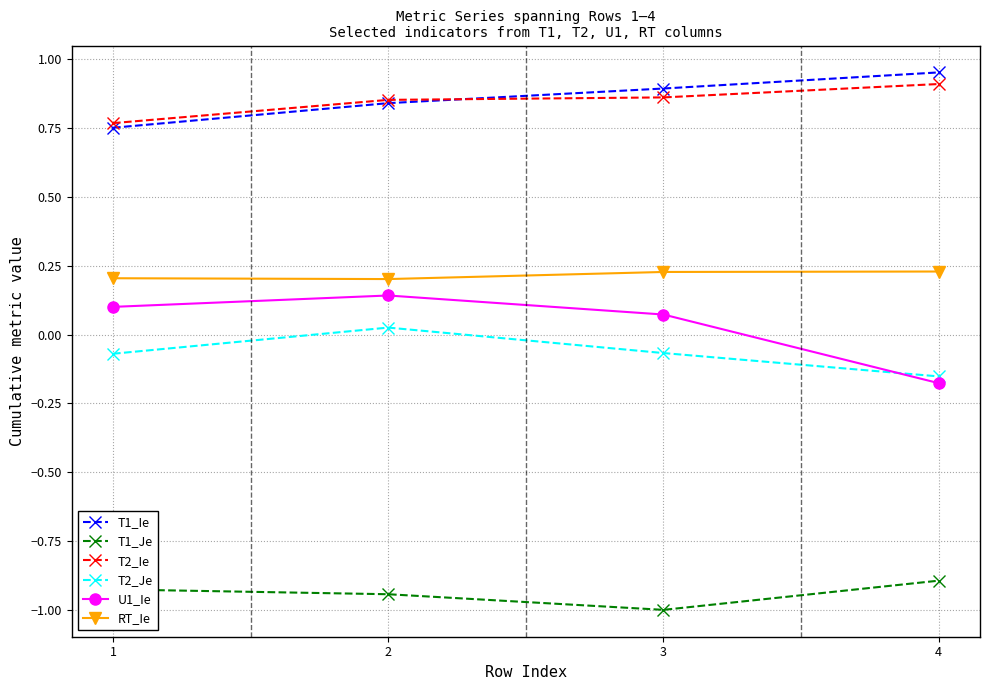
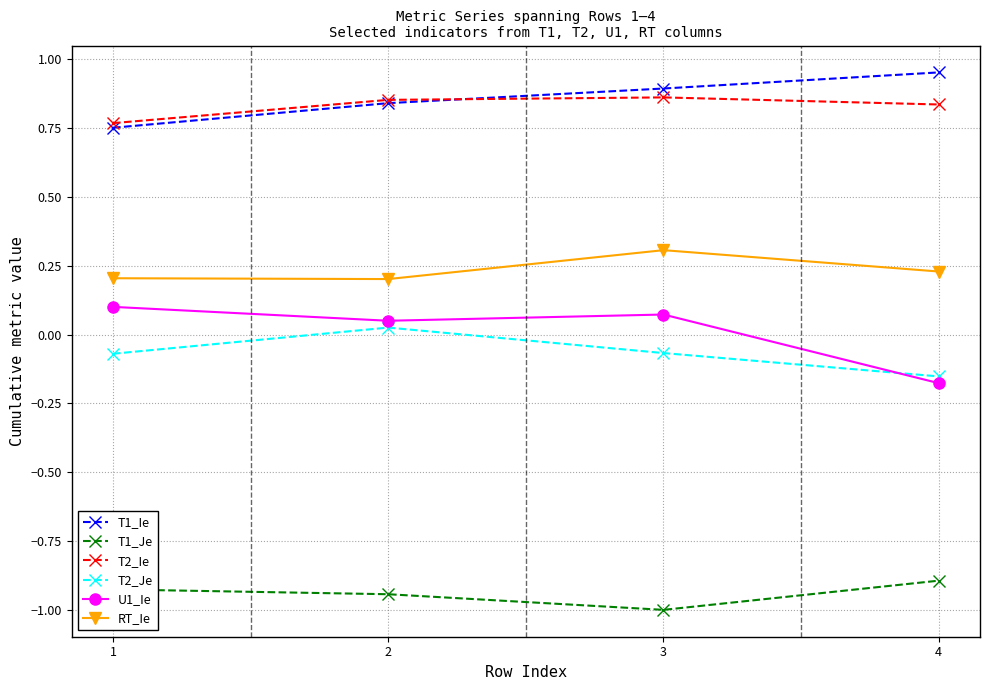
  {
    "T1_Ie": {
      "1": 0.75,
      "2": 0.84,
      "3": 0.89,
      "4": 0.95
    },
    "T1_Je": {
      "2": -0.94,
      "3": -1.00,
      "4": -0.89
    },
    "T2_Ie": {
      "1": 0.77,
      "2": 0.85,
      "3": 0.86,
-     "4": 0.91
+     "4": 0.84
    },
    "T2_Je": {
      "1": -0.07,
      "2": 0.03,
      "3": -0.07,
      "4": -0.15
    },
    "U1_Ie": {
      "1": 0.10,
-     "2": 0.14,
+     "2": 0.05,
      "3": 0.07,
      "4": -0.18
    },
    "RT_Ie": {
      "1": 0.20,
      "2": 0.20,
-     "3": 0.23,
+     "3": 0.31,
      "4": 0.23
    }
  }
